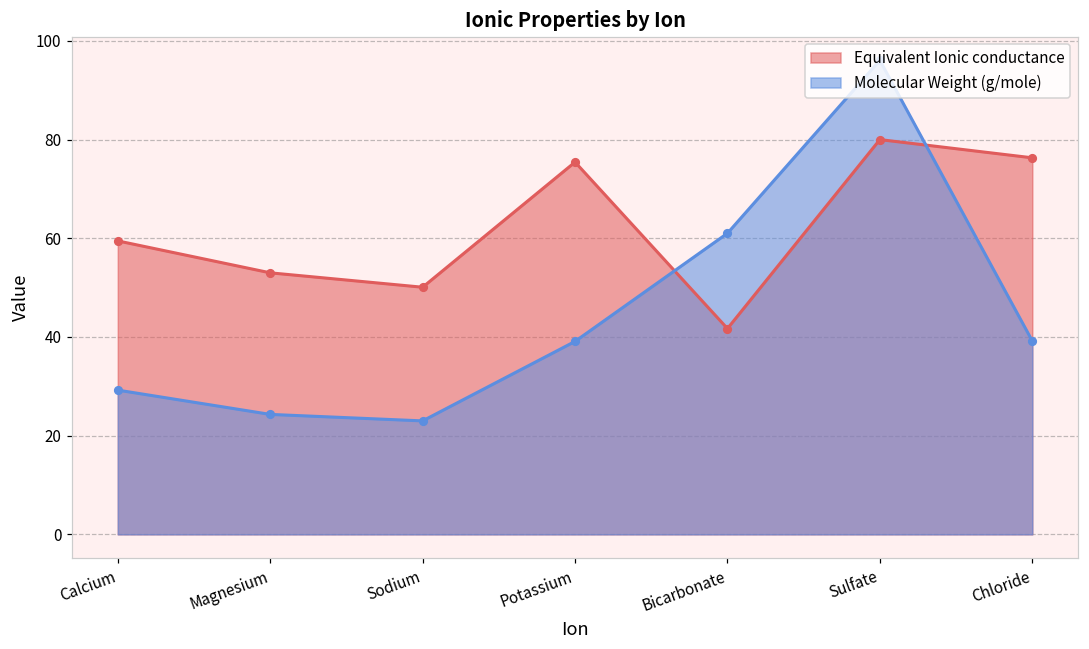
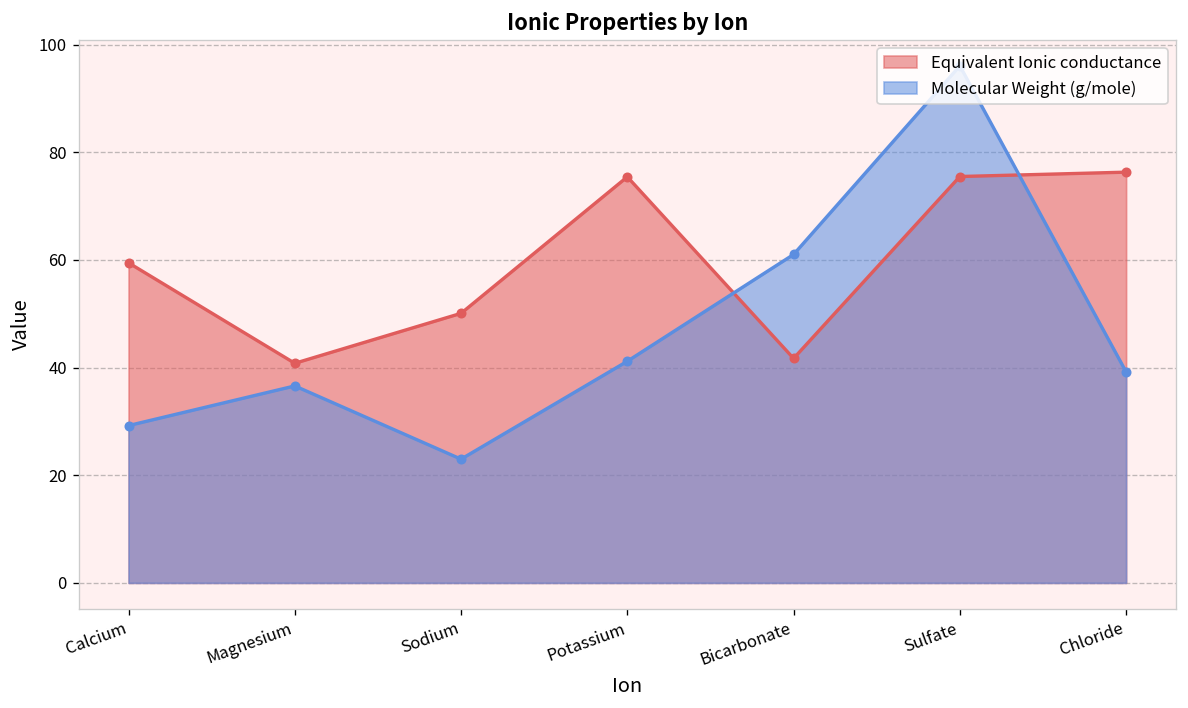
  {
    "Equivalent Ionic conductance": {
      "Calcium": 59,
-     "Magnesium": 53,
+     "Magnesium": 41,
      "Sodium": 50,
      "Potassium": 75,
      "Bicarbonate": 42,
-     "Sulfate": 80,
+     "Sulfate": 76,
      "Chloride": 76
    },
    "Molecular Weight (g/mole)": {
      "Calcium": 29,
-     "Magnesium": 24,
+     "Magnesium": 37,
      "Sodium": 23,
-     "Potassium": 39,
+     "Potassium": 41,
      "Bicarbonate": 61,
      "Chloride": 39
    }
  }
